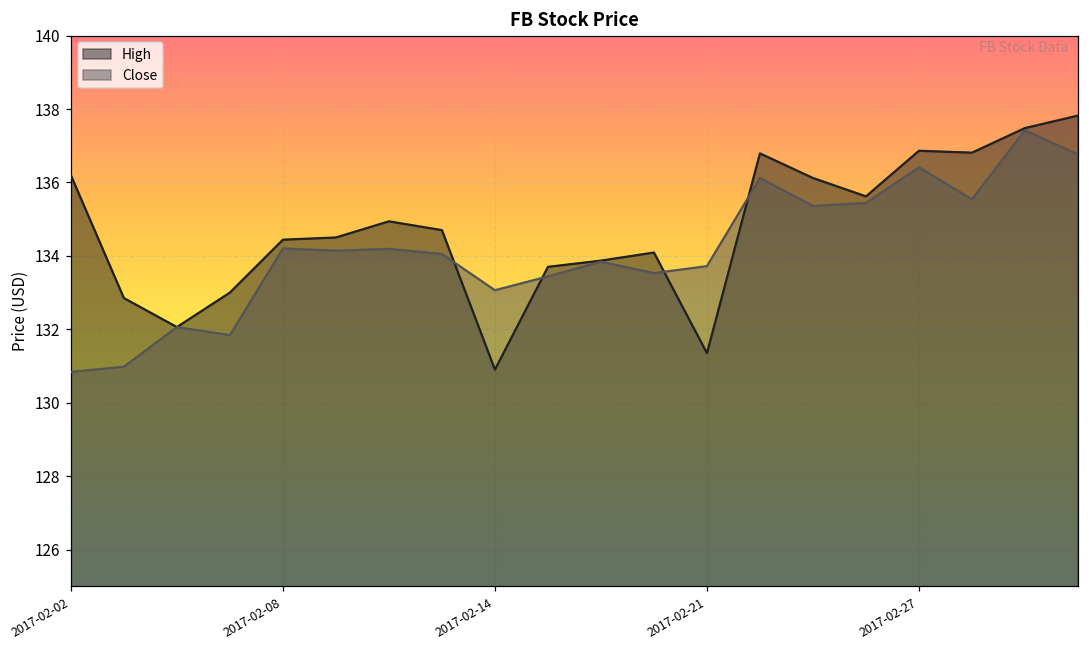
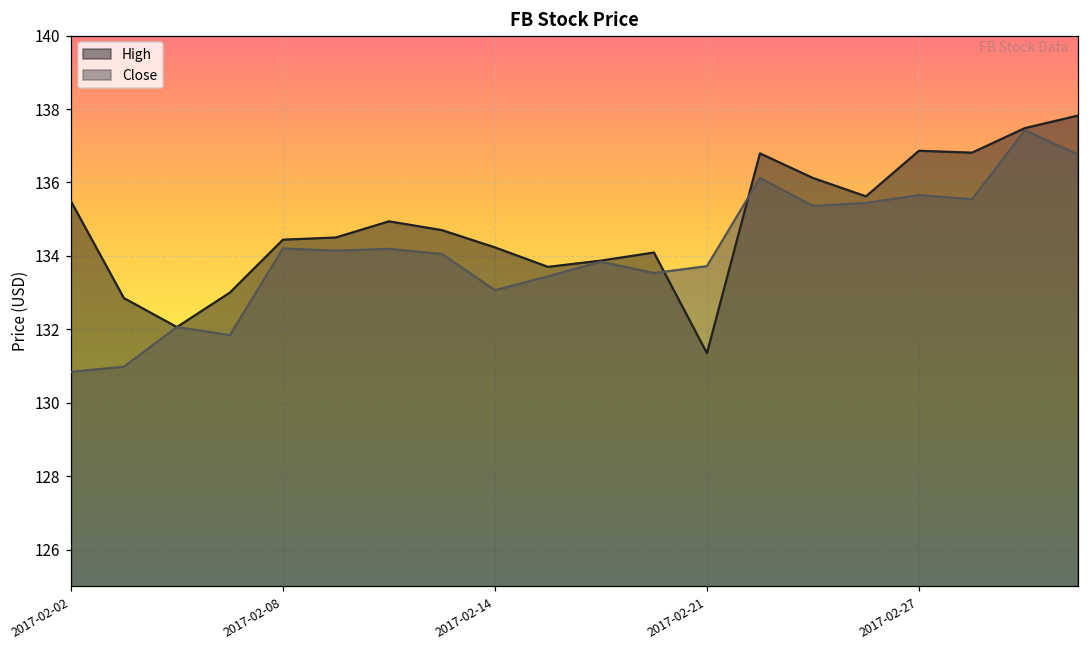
  {
    "High": {
-     "2017-02-02": 136.2,
+     "2017-02-02": 135.5,
      "2017-02-08": 134.4,
-     "2017-02-14": 130.9,
+     "2017-02-14": 134.2,
      "2017-02-21": 131.3,
      "2017-02-27": 136.9
    },
    "Close": {
      "2017-02-02": 130.8,
      "2017-02-08": 134.2,
      "2017-02-14": 133.1,
      "2017-02-21": 133.7,
-     "2017-02-27": 136.4
+     "2017-02-27": 135.7
    }
  }
